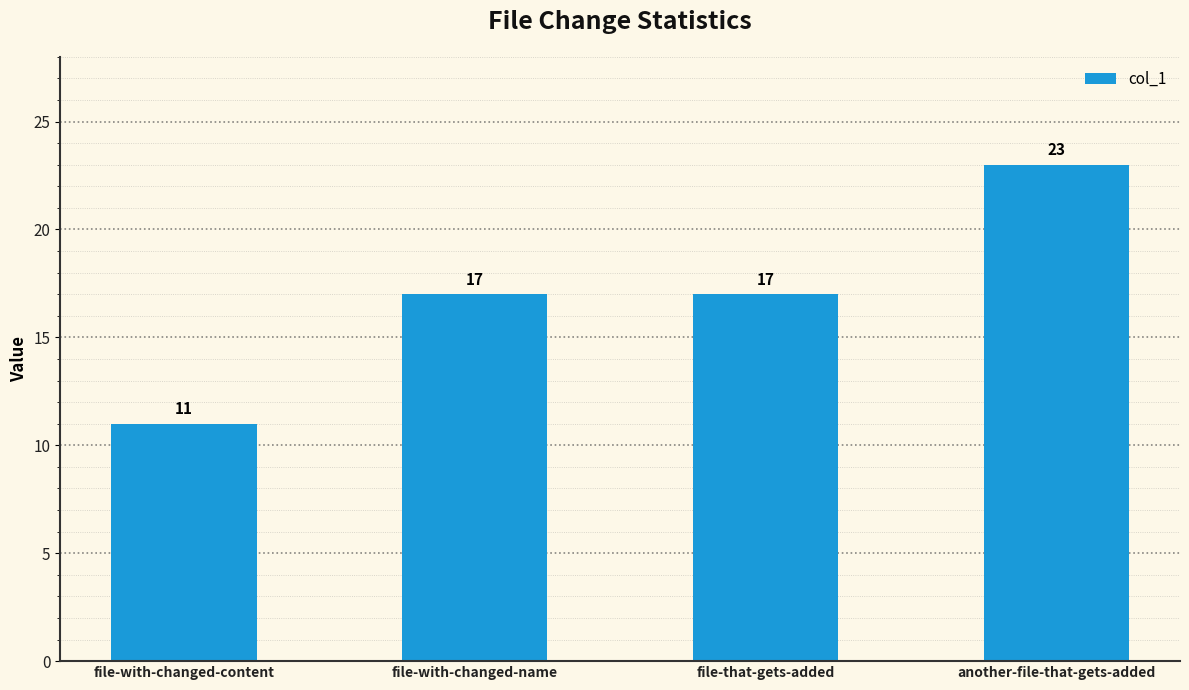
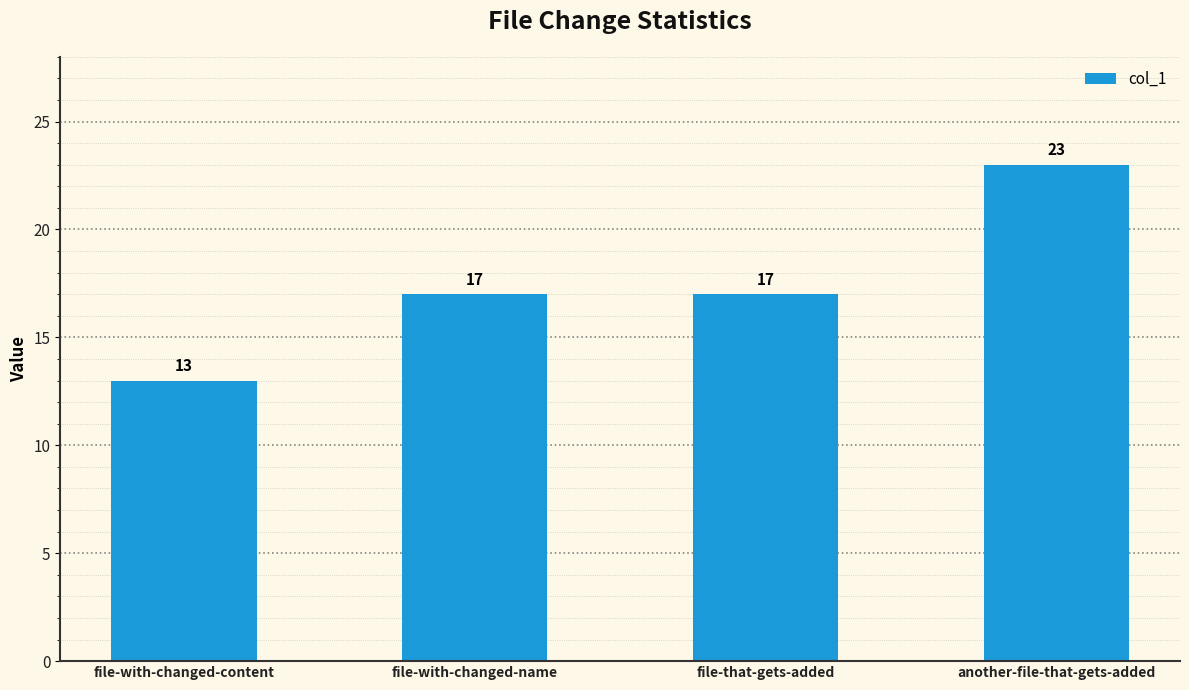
  {
-   "file-with-changed-content": 11,
+   "file-with-changed-content": 13,
    "file-with-changed-name": 17,
    "file-that-gets-added": 17,
    "another-file-that-gets-added": 23
  }
